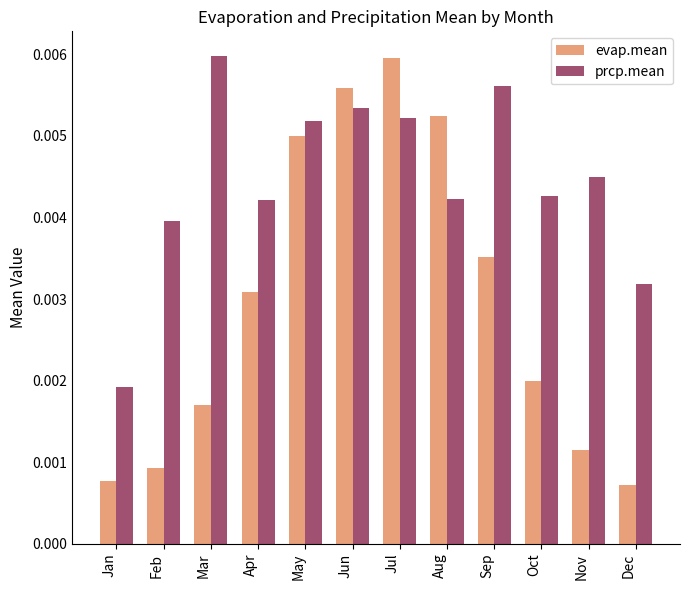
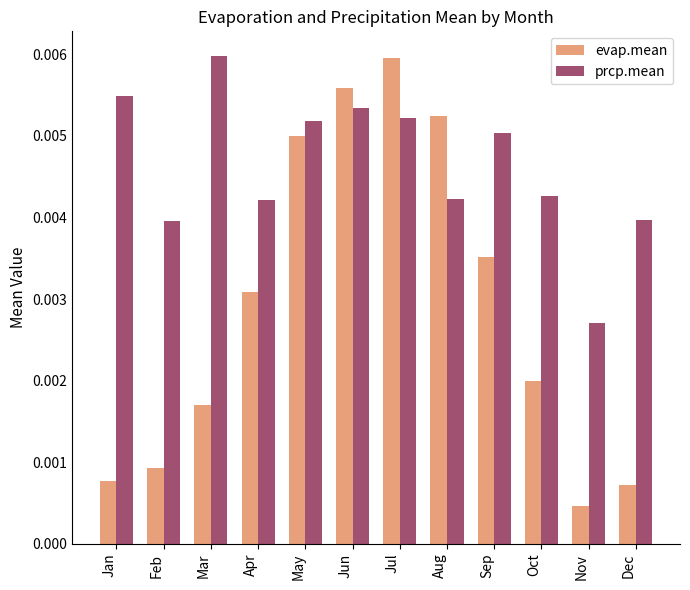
  {
    "evap.mean": {
      "Jan": 0.0008,
      "Feb": 0.0009,
      "Mar": 0.0017,
      "Apr": 0.0031,
      "May": 0.0050,
      "Jun": 0.0056,
      "Jul": 0.0060,
      "Aug": 0.0052,
      "Sep": 0.0035,
      "Oct": 0.0020,
-     "Nov": 0.0012,
+     "Nov": 0.0005,
      "Dec": 0.0007
    },
    "prcp.mean": {
-     "Jan": 0.0019,
+     "Jan": 0.0055,
      "Feb": 0.0040,
      "Mar": 0.0060,
      "Apr": 0.0042,
      "May": 0.0052,
      "Jun": 0.0053,
      "Jul": 0.0052,
      "Aug": 0.0042,
-     "Sep": 0.0056,
+     "Sep": 0.0050,
      "Oct": 0.0043,
-     "Nov": 0.0045,
-     "Dec": 0.0032
+     "Nov": 0.0027,
+     "Dec": 0.0040
    }
  }
